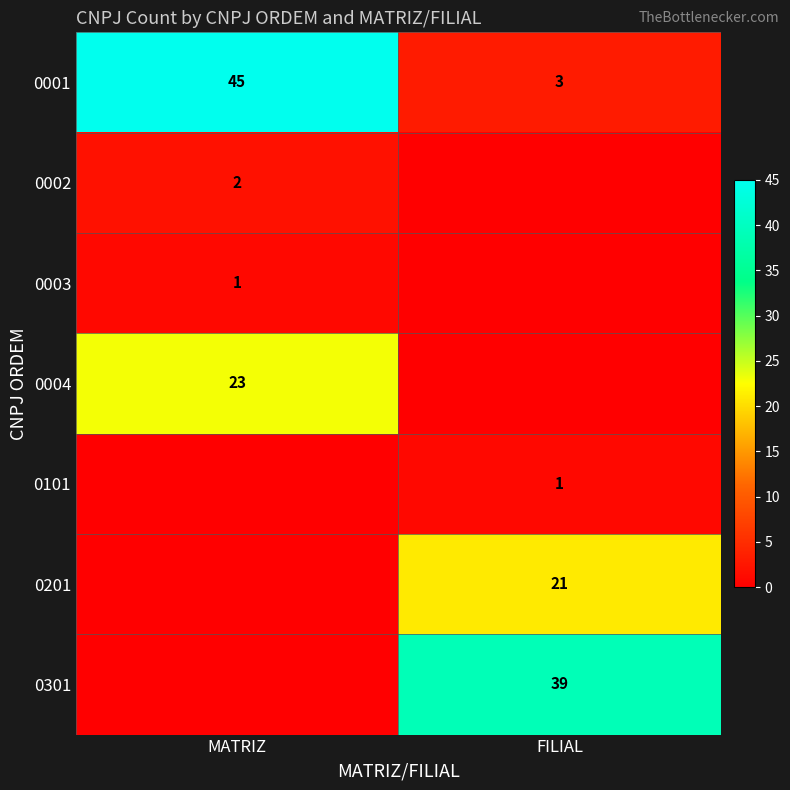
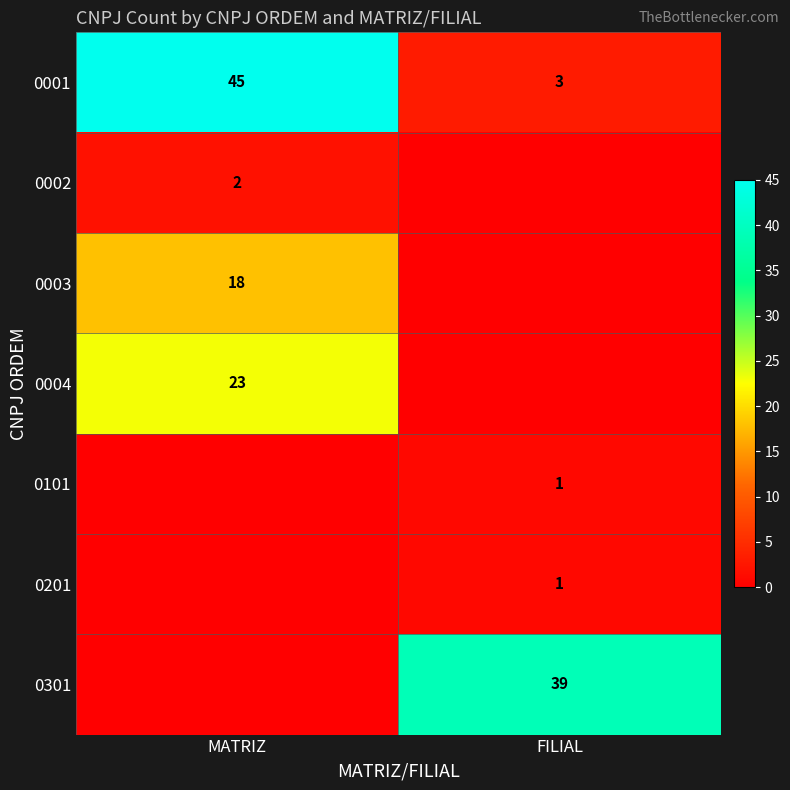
  {
    "0001": {
      "MATRIZ": 45,
      "FILIAL": 3
    },
    "0002": {
      "MATRIZ": 2
    },
    "0003": {
-     "MATRIZ": 1
+     "MATRIZ": 18
    },
    "0004": {
      "MATRIZ": 23
    },
    "0101": {
      "FILIAL": 1
    },
    "0201": {
-     "FILIAL": 21
+     "FILIAL": 1
    },
    "0301": {
      "FILIAL": 39
    }
  }
